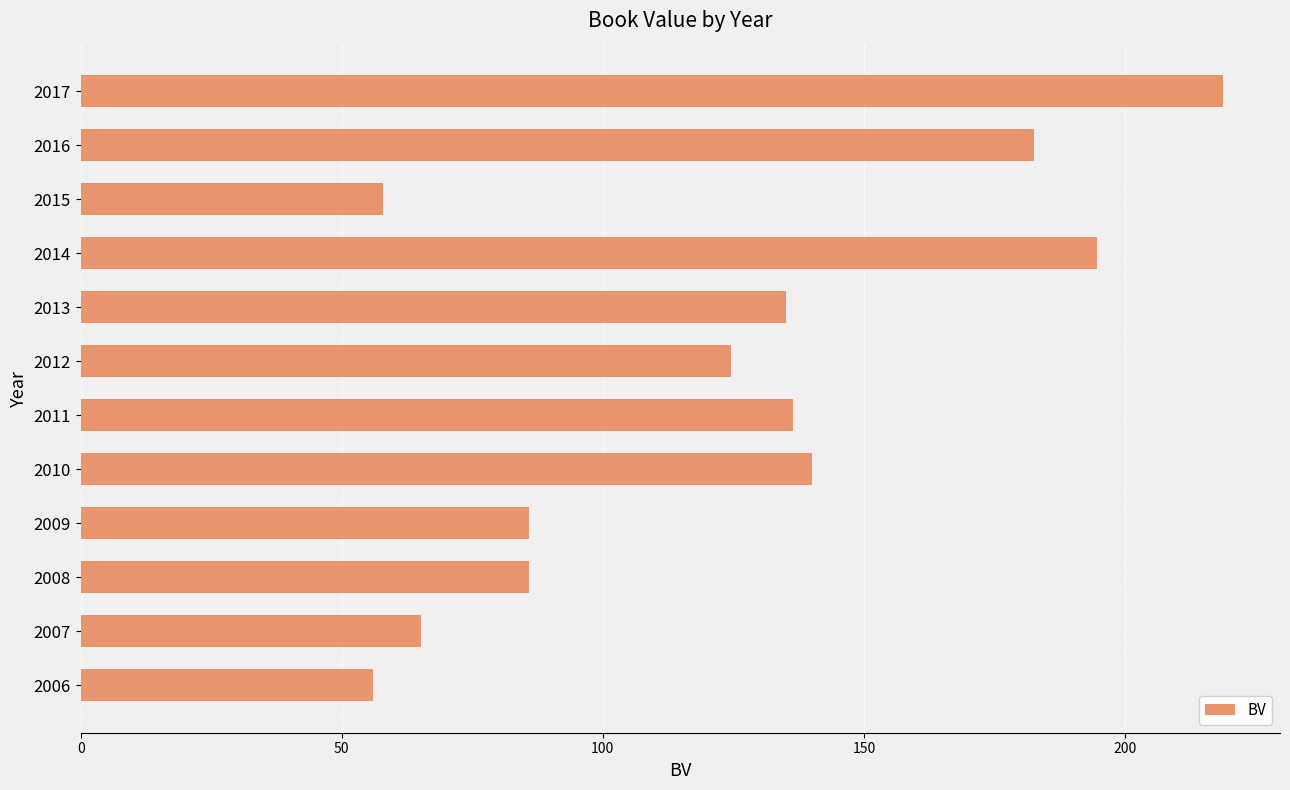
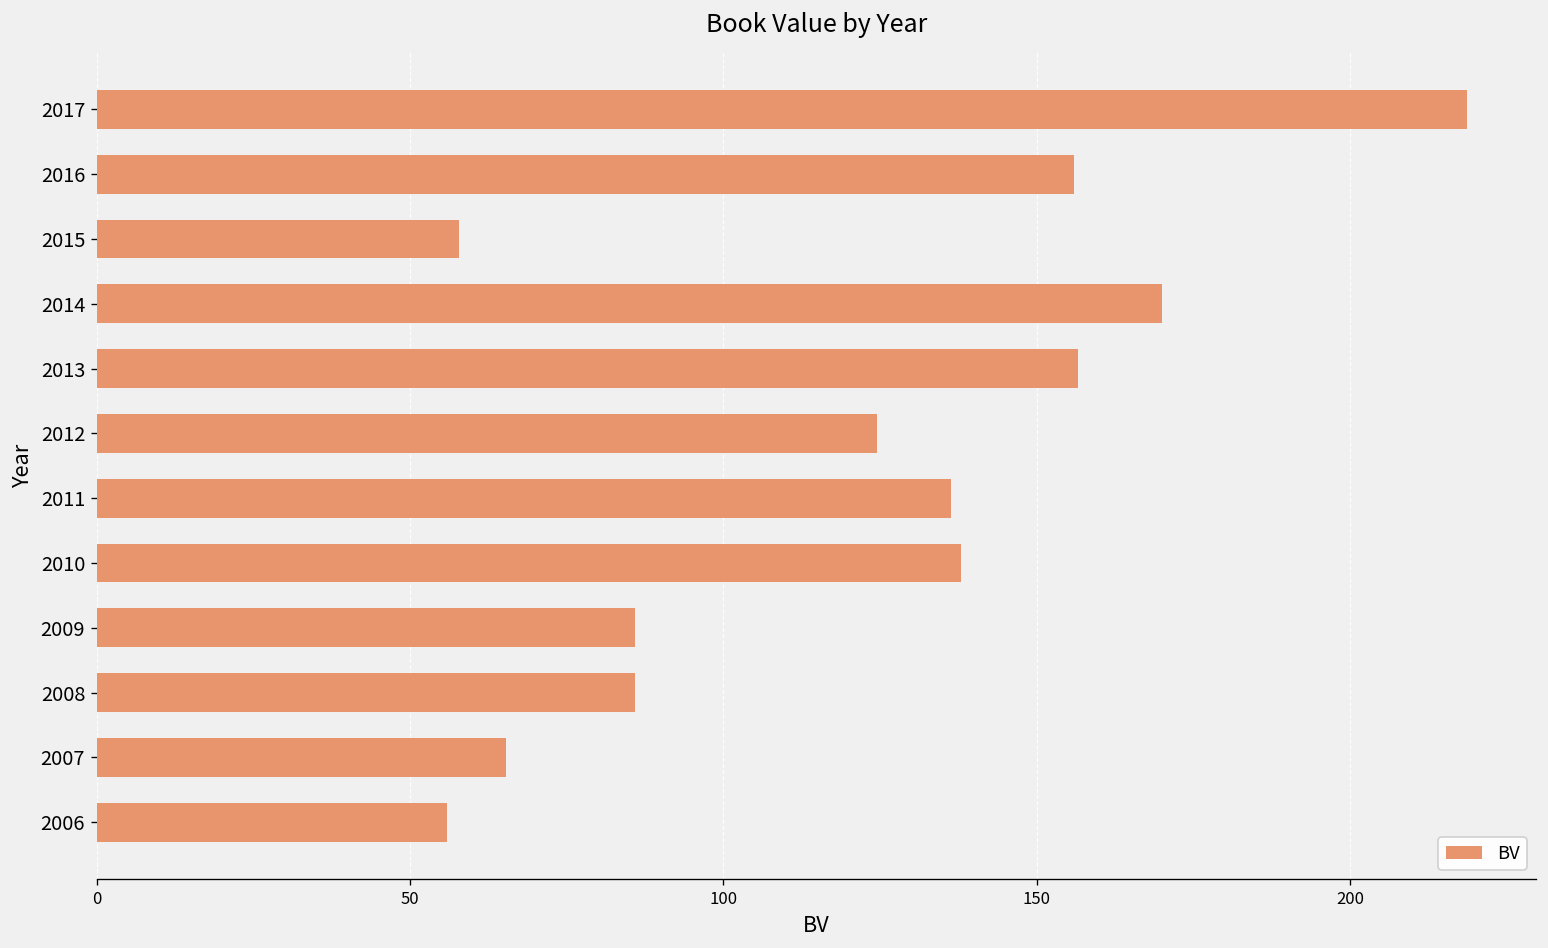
  {
    "2017": 219,
-   "2016": 183,
+   "2016": 156,
    "2015": 58,
-   "2014": 195,
-   "2013": 135,
+   "2014": 170,
+   "2013": 157,
    "2012": 125,
    "2011": 136,
-   "2010": 140,
+   "2010": 138,
    "2009": 86,
    "2008": 86,
    "2007": 65,
    "2006": 56
  }
